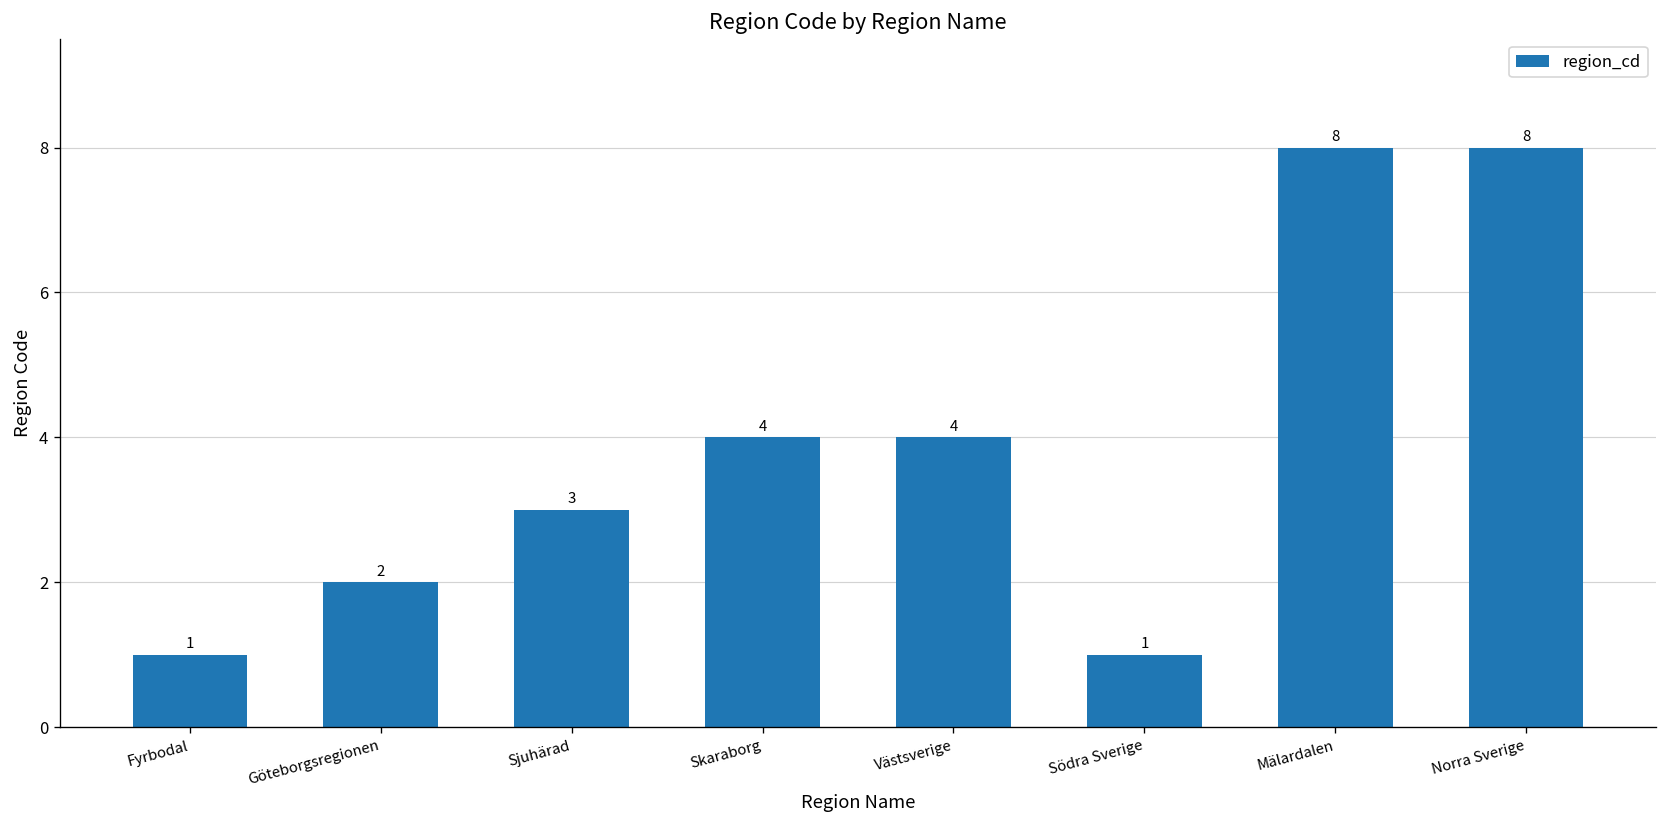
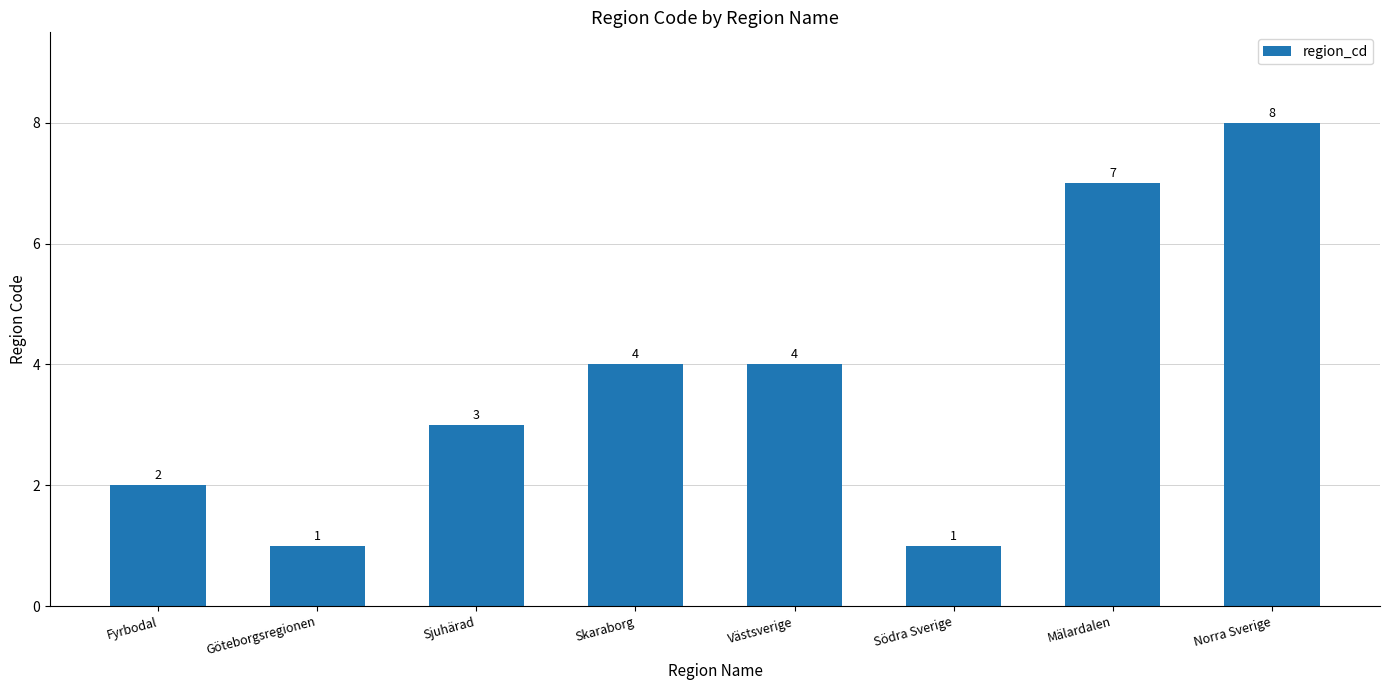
  {
-   "Fyrbodal": 1,
-   "Göteborgsregionen": 2,
+   "Fyrbodal": 2,
+   "Göteborgsregionen": 1,
    "Sjuhärad": 3,
    "Skaraborg": 4,
    "Västsverige": 4,
    "Södra Sverige": 1,
-   "Mälardalen": 8,
+   "Mälardalen": 7,
    "Norra Sverige": 8
  }
